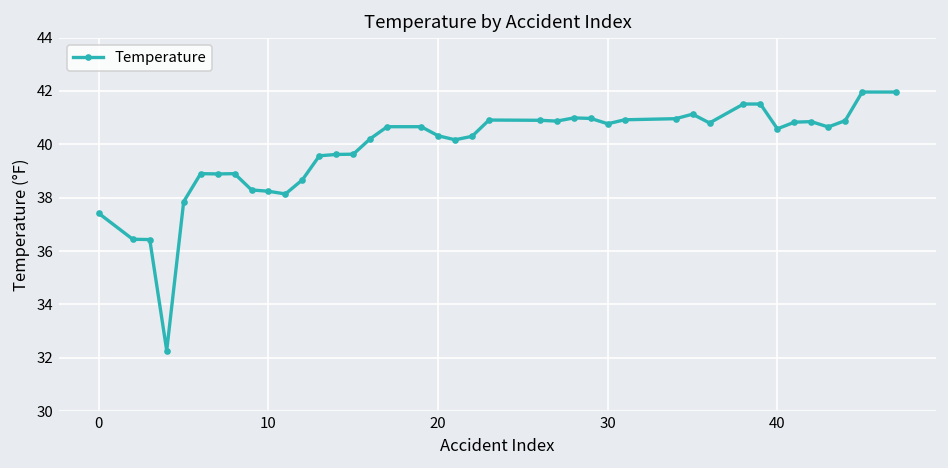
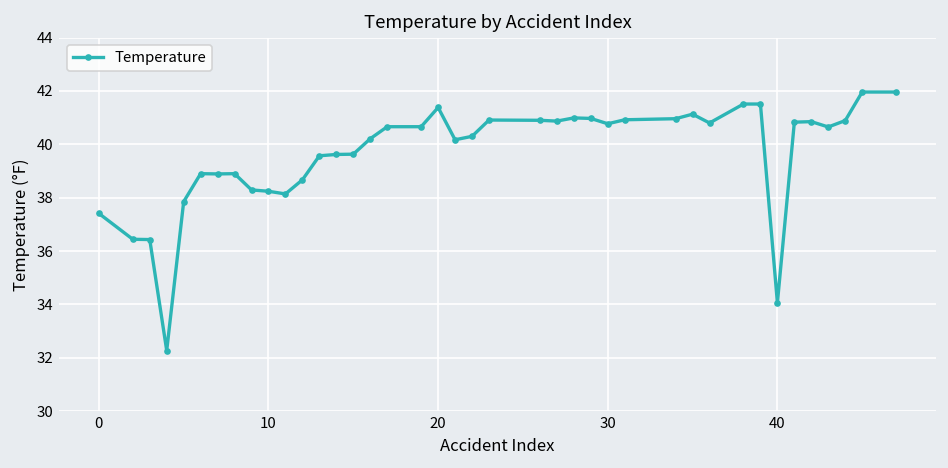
  {
    "0": 37.4,
    "10": 38.2,
-   "20": 40.3,
+   "20": 41.4,
    "30": 40.8,
-   "40": 40.6
+   "40": 34.1
  }
